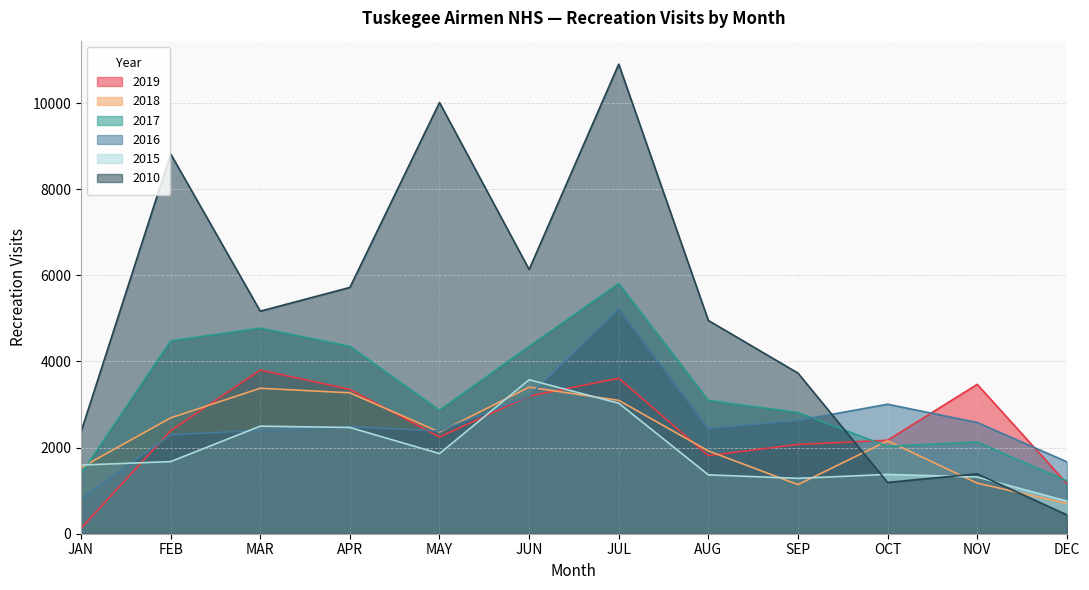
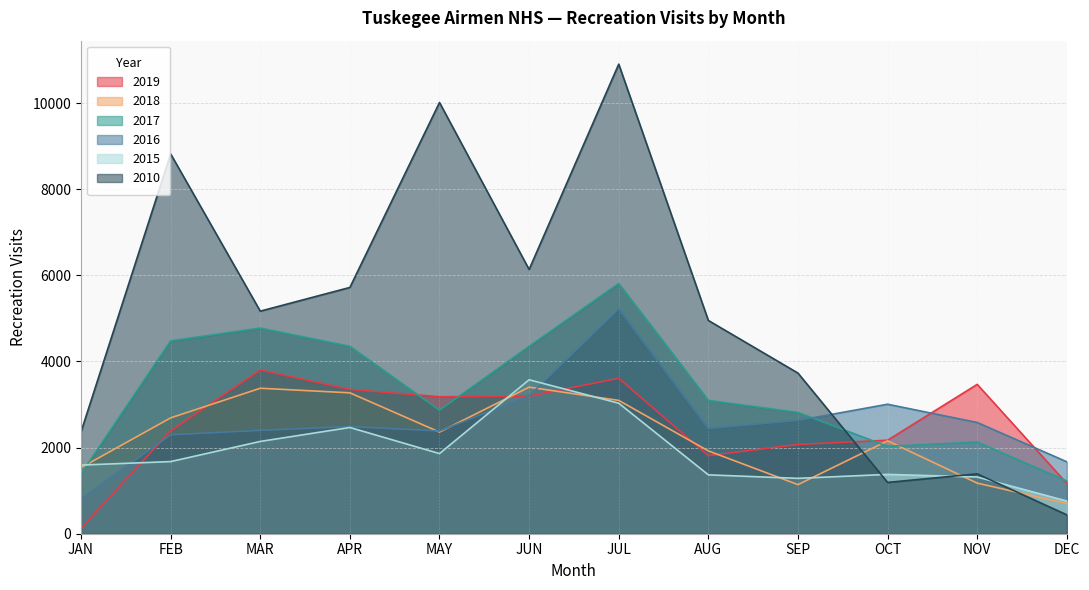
  {
    "2019": {
      "JAN": 100,
      "FEB": 2400,
      "MAR": 3800,
      "APR": 3400,
-     "MAY": 2200,
+     "MAY": 3200,
      "JUL": 3600,
      "AUG": 1800,
      "SEP": 2100,
      "NOV": 3500
    },
    "2018": {
      "JAN": 1500,
      "FEB": 2700,
      "MAR": 3400,
      "APR": 3300,
      "JUN": 3400,
      "JUL": 3100,
      "AUG": 1900,
      "SEP": 1100,
      "NOV": 1200
    },
    "2015": {
      "JAN": 1600,
      "FEB": 1700,
-     "MAR": 2500,
+     "MAR": 2100,
      "MAY": 1900,
      "JUN": 3600,
      "JUL": 3000,
      "AUG": 1400,
      "SEP": 1300,
      "OCT": 1400,
      "NOV": 1300
    },
    "2010": {
      "JAN": 2400,
      "FEB": 8800,
      "MAR": 5200,
      "APR": 5700,
      "MAY": 10000,
      "JUN": 6100,
      "JUL": 10900,
      "AUG": 5000,
      "SEP": 3700,
      "OCT": 1200,
      "NOV": 1400,
      "DEC": 400
    }
  }
